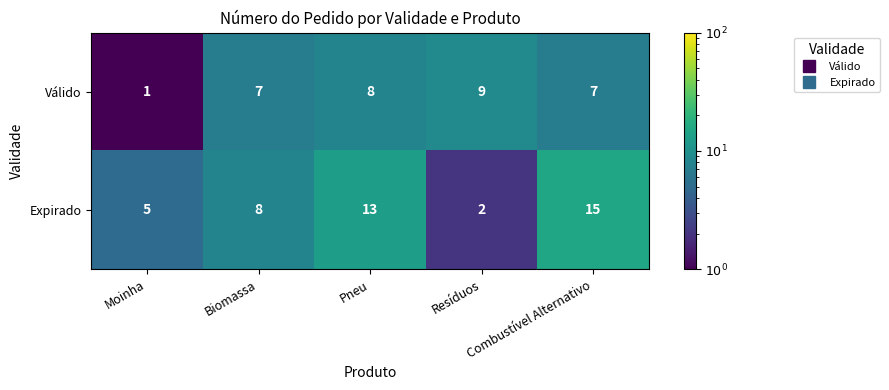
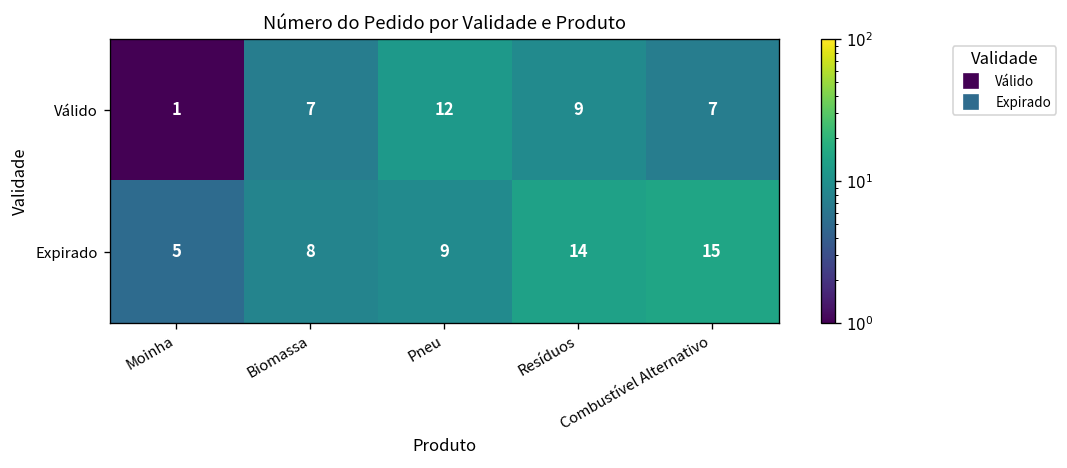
  {
    "Válido": {
      "Moinha": 1,
      "Biomassa": 7,
-     "Pneu": 8,
+     "Pneu": 12,
      "Resíduos": 9,
      "Combustível Alternativo": 7
    },
    "Expirado": {
      "Moinha": 5,
      "Biomassa": 8,
-     "Pneu": 13,
-     "Resíduos": 2,
+     "Pneu": 9,
+     "Resíduos": 14,
      "Combustível Alternativo": 15
    }
  }
